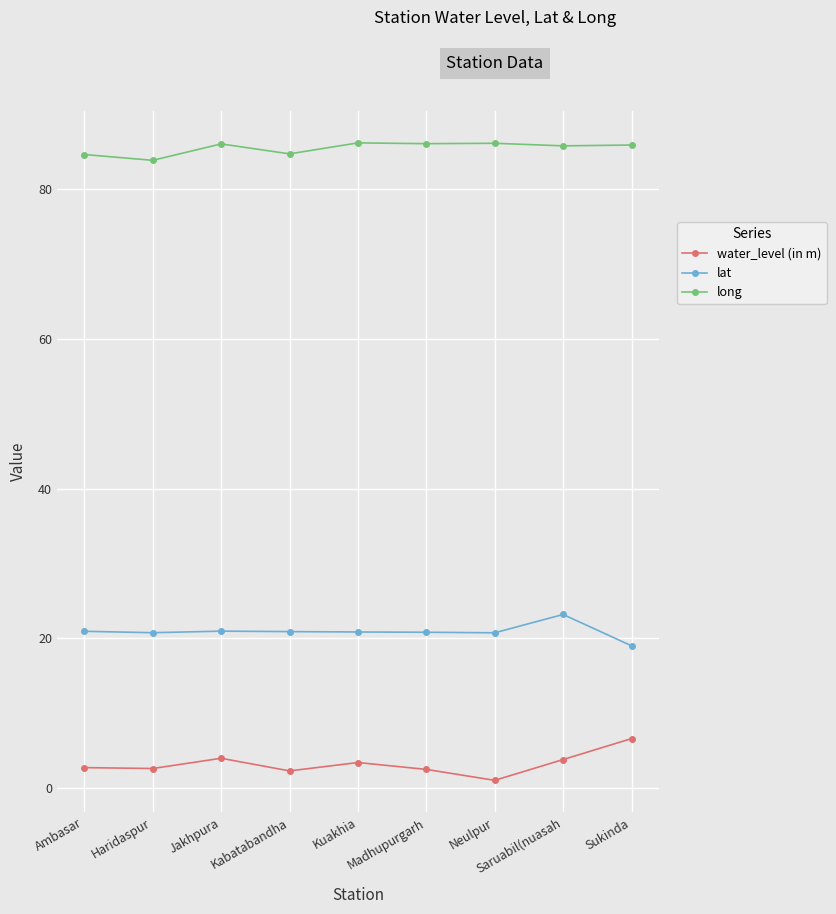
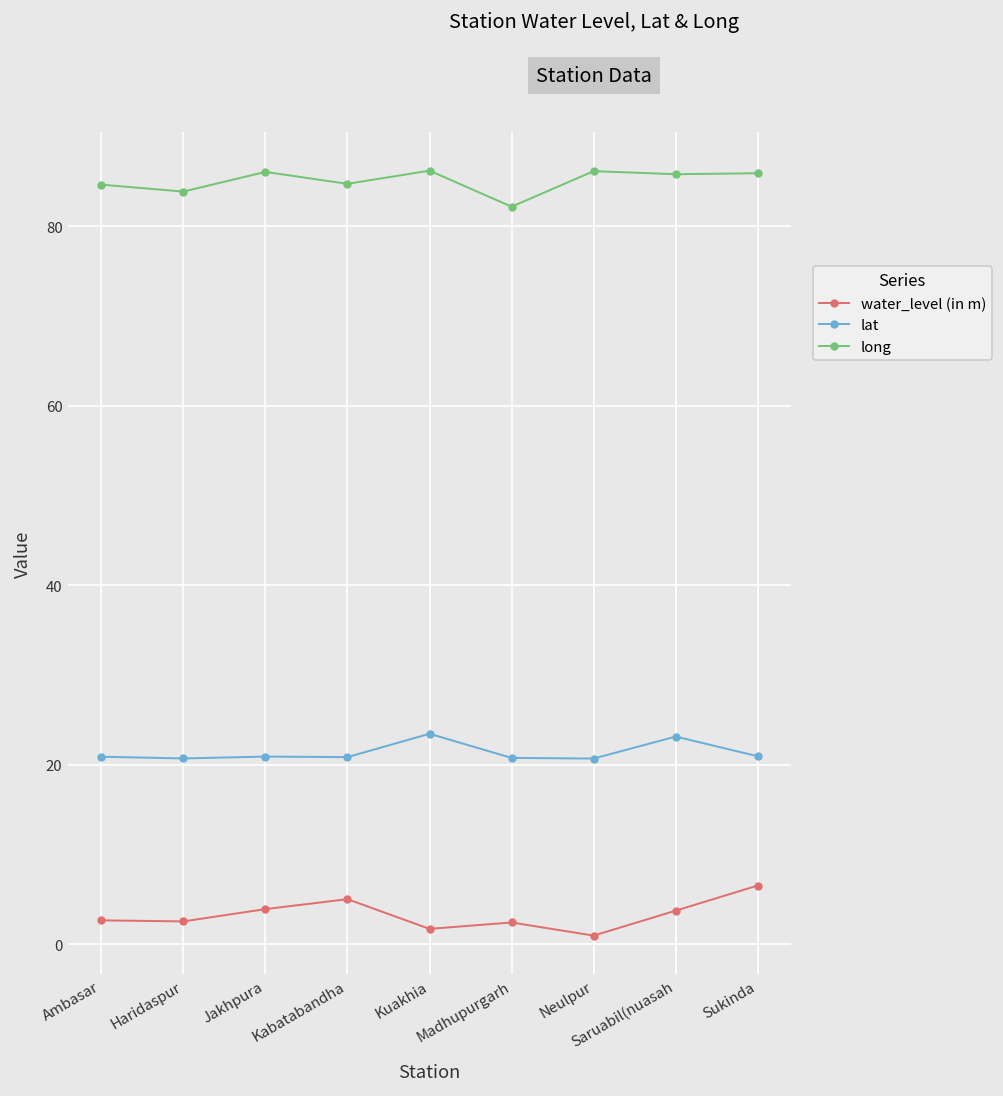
  {
    "water_level (in m)": {
      "Ambasar": 3,
      "Haridaspur": 3,
      "Jakhpura": 4,
-     "Kabatabandha": 2,
-     "Kuakhia": 3,
+     "Kabatabandha": 5,
+     "Kuakhia": 2,
      "Madhupurgarh": 2,
      "Neulpur": 1,
      "Saruabil(nuasah": 4,
      "Sukinda": 7
    },
    "lat": {
      "Ambasar": 21,
      "Haridaspur": 21,
      "Jakhpura": 21,
      "Kabatabandha": 21,
-     "Kuakhia": 21,
+     "Kuakhia": 23,
      "Madhupurgarh": 21,
      "Neulpur": 21,
      "Saruabil(nuasah": 23,
-     "Sukinda": 19
+     "Sukinda": 21
    },
    "long": {
      "Ambasar": 85,
      "Haridaspur": 84,
      "Jakhpura": 86,
      "Kabatabandha": 85,
      "Kuakhia": 86,
-     "Madhupurgarh": 86,
+     "Madhupurgarh": 82,
      "Neulpur": 86,
      "Saruabil(nuasah": 86,
      "Sukinda": 86
    }
  }
